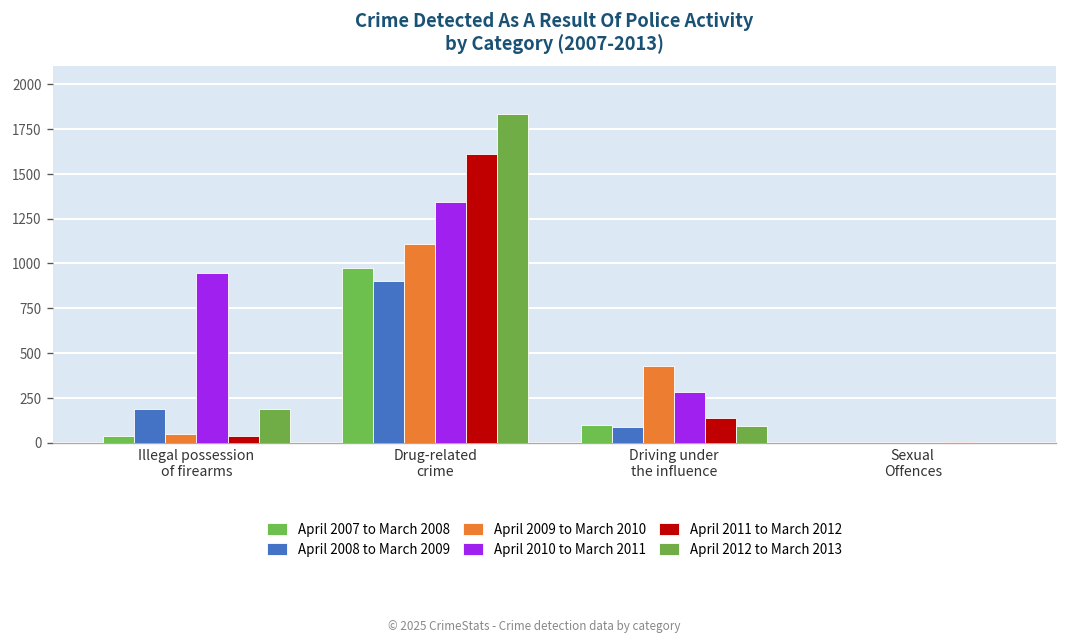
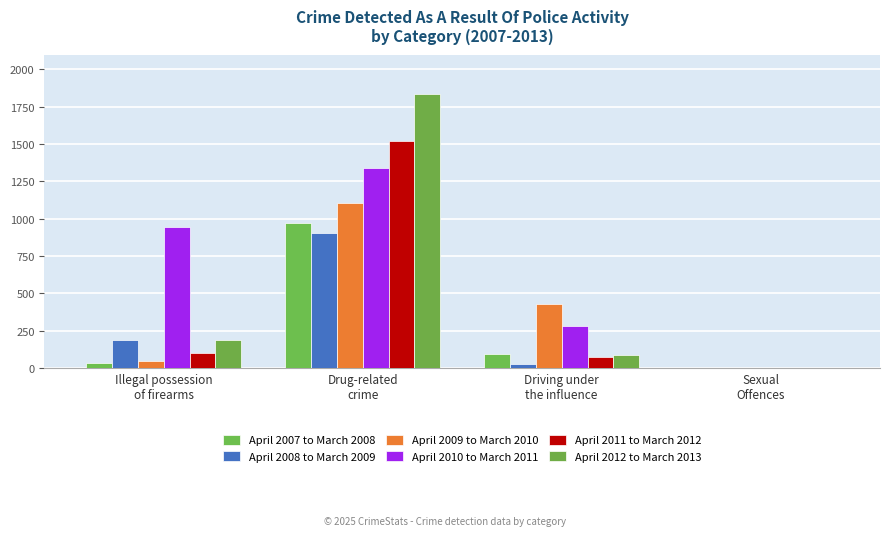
  {
    "April 2008 to March 2009": {
      "Illegal possession of firearms": 190,
      "Drug-related crime": 900,
-     "Driving under the influence": 90,
+     "Driving under the influence": 30,
      "Sexual Offences": 0
    },
    "April 2009 to March 2010": {
      "Illegal possession of firearms": 50,
      "Drug-related crime": 1110,
      "Driving under the influence": 430,
      "Sexual Offences": 0
    },
    "April 2010 to March 2011": {
      "Illegal possession of firearms": 950,
      "Drug-related crime": 1340,
      "Driving under the influence": 280,
      "Sexual Offences": 0
    },
    "April 2011 to March 2012": {
-     "Illegal possession of firearms": 40,
-     "Drug-related crime": 1610,
-     "Driving under the influence": 140
+     "Illegal possession of firearms": 100,
+     "Drug-related crime": 1520,
+     "Driving under the influence": 70
    }
  }
